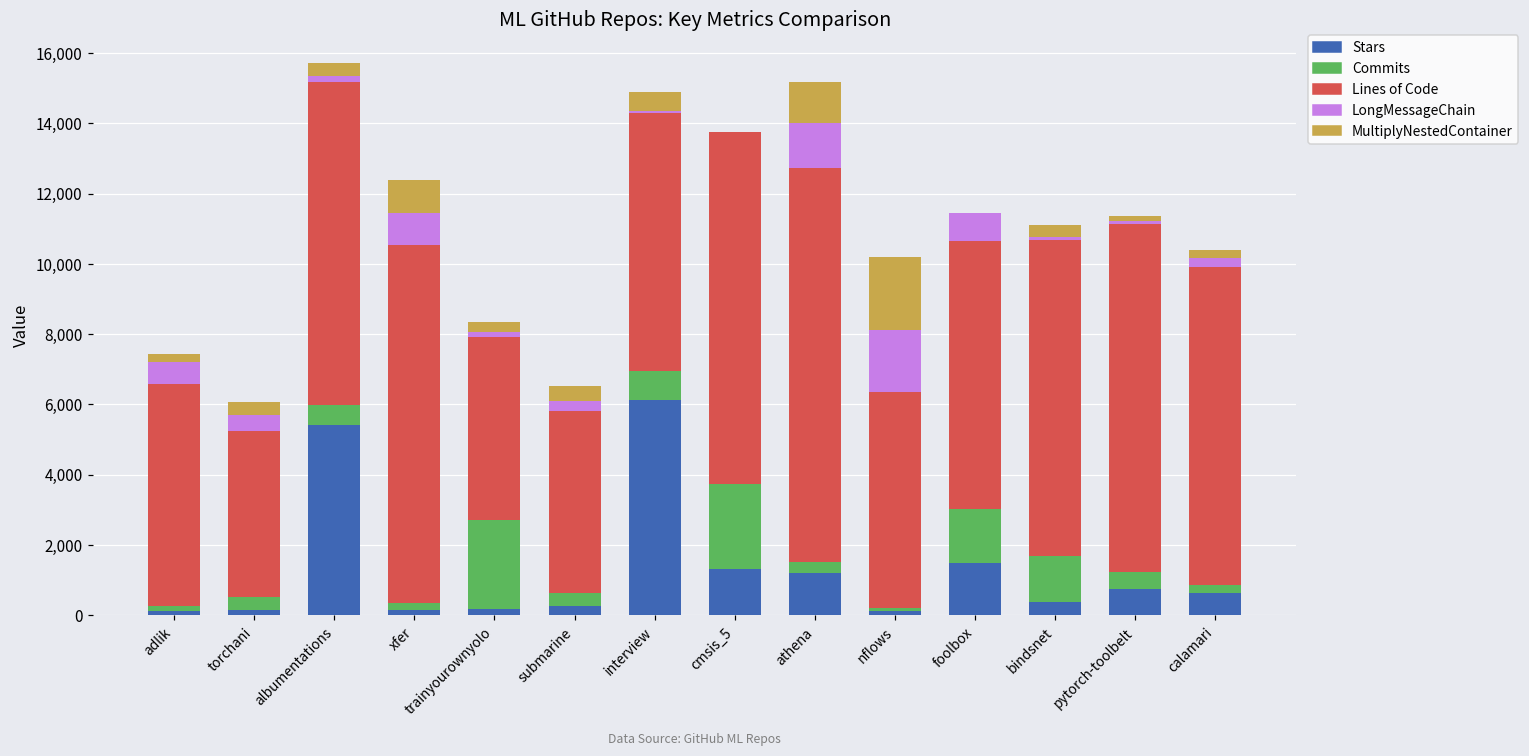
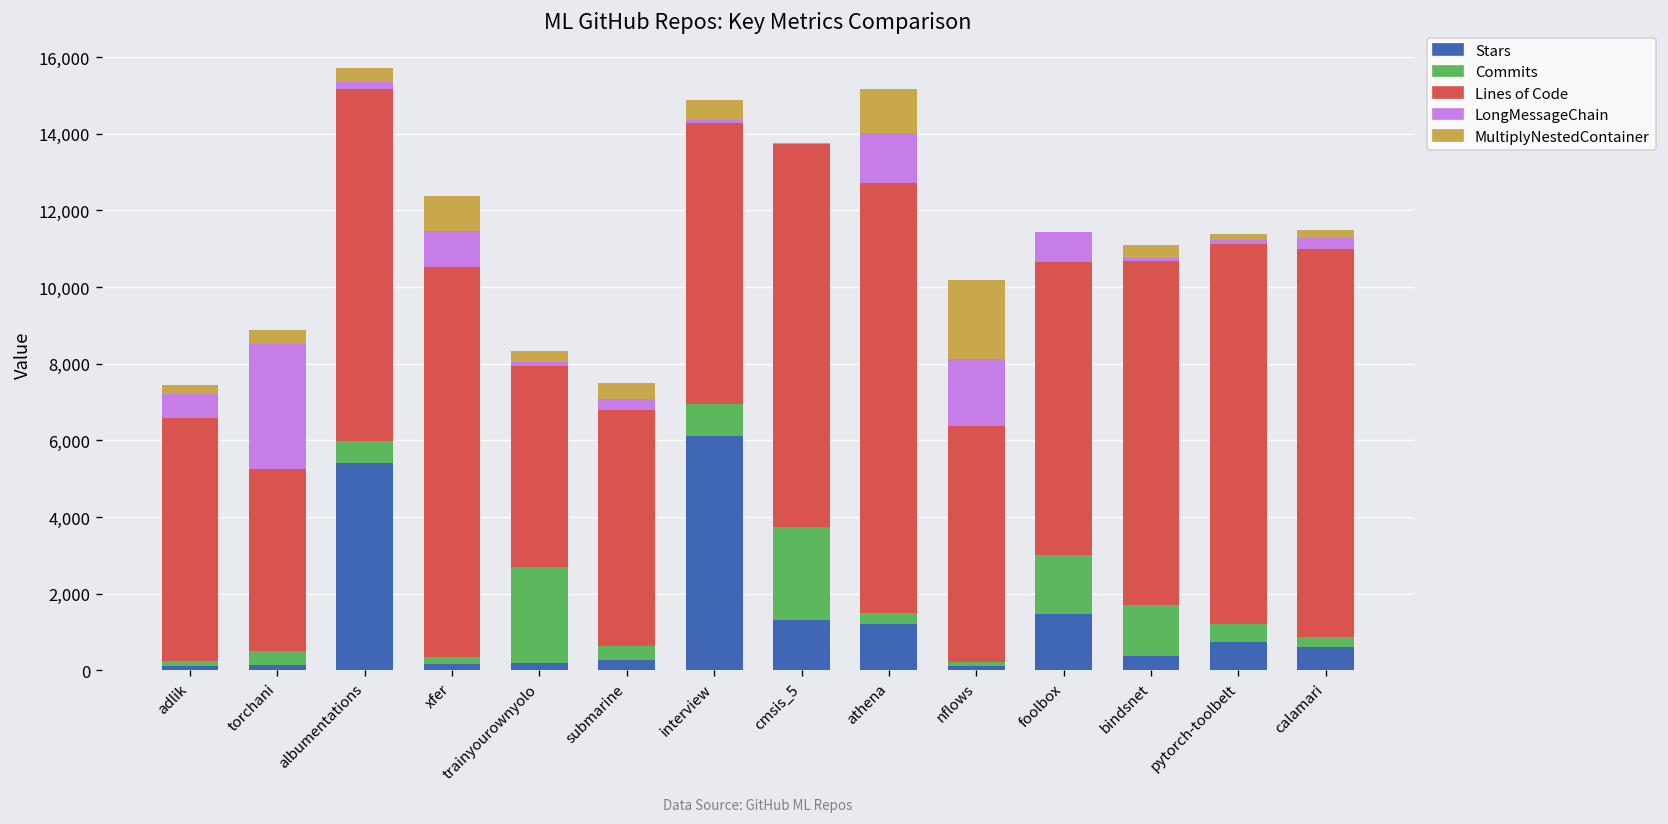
  {
    "Stars": {
      "adlik": "100",
      "torchani": "200",
      "albumentations": "5,400",
      "xfer": "200",
      "trainyourownyolo": "200",
      "submarine": "300",
      "interview": "6,100",
      "cmsis_5": "1,300",
      "athena": "1,200",
      "nflows": "100",
      "foolbox": "1,500",
      "bindsnet": "400",
      "pytorch-toolbelt": "800",
      "calamari": "600"
    },
    "Commits": {
      "adlik": "200",
      "torchani": "400",
      "albumentations": "600",
      "xfer": "200",
      "trainyourownyolo": "2,500",
      "submarine": "400",
      "interview": "800",
      "cmsis_5": "2,400",
      "athena": "300",
      "nflows": "100",
      "foolbox": "1,500",
      "bindsnet": "1,300",
      "pytorch-toolbelt": "500",
      "calamari": "300"
    },
    "Lines of Code": {
      "adlik": "6,300",
      "torchani": "4,700",
      "albumentations": "9,200",
      "xfer": "10,200",
      "trainyourownyolo": "5,200",
-     "submarine": "5,200",
+     "submarine": "6,200",
      "interview": "7,300",
      "cmsis_5": "10,000",
      "athena": "11,200",
      "nflows": "6,200",
      "foolbox": "7,600",
      "bindsnet": "9,000",
      "pytorch-toolbelt": "9,900",
-     "calamari": "9,000"
+     "calamari": "10,100"
    },
    "LongMessageChain": {
      "adlik": "600",
-     "torchani": "500",
+     "torchani": "3,300",
      "albumentations": "200",
      "xfer": "900",
      "trainyourownyolo": "100",
      "submarine": "300",
      "athena": "1,300",
      "nflows": "1,800",
      "foolbox": "800",
      "bindsnet": "100",
      "pytorch-toolbelt": "100",
      "calamari": "300"
    },
    "MultiplyNestedContainer": {
      "adlik": "200",
      "torchani": "400",
      "albumentations": "400",
      "xfer": "900",
      "trainyourownyolo": "300",
      "submarine": "400",
      "interview": "500",
      "athena": "1,100",
      "nflows": "2,100",
      "foolbox": "0",
      "bindsnet": "300",
      "pytorch-toolbelt": "200",
      "calamari": "200"
    }
  }
